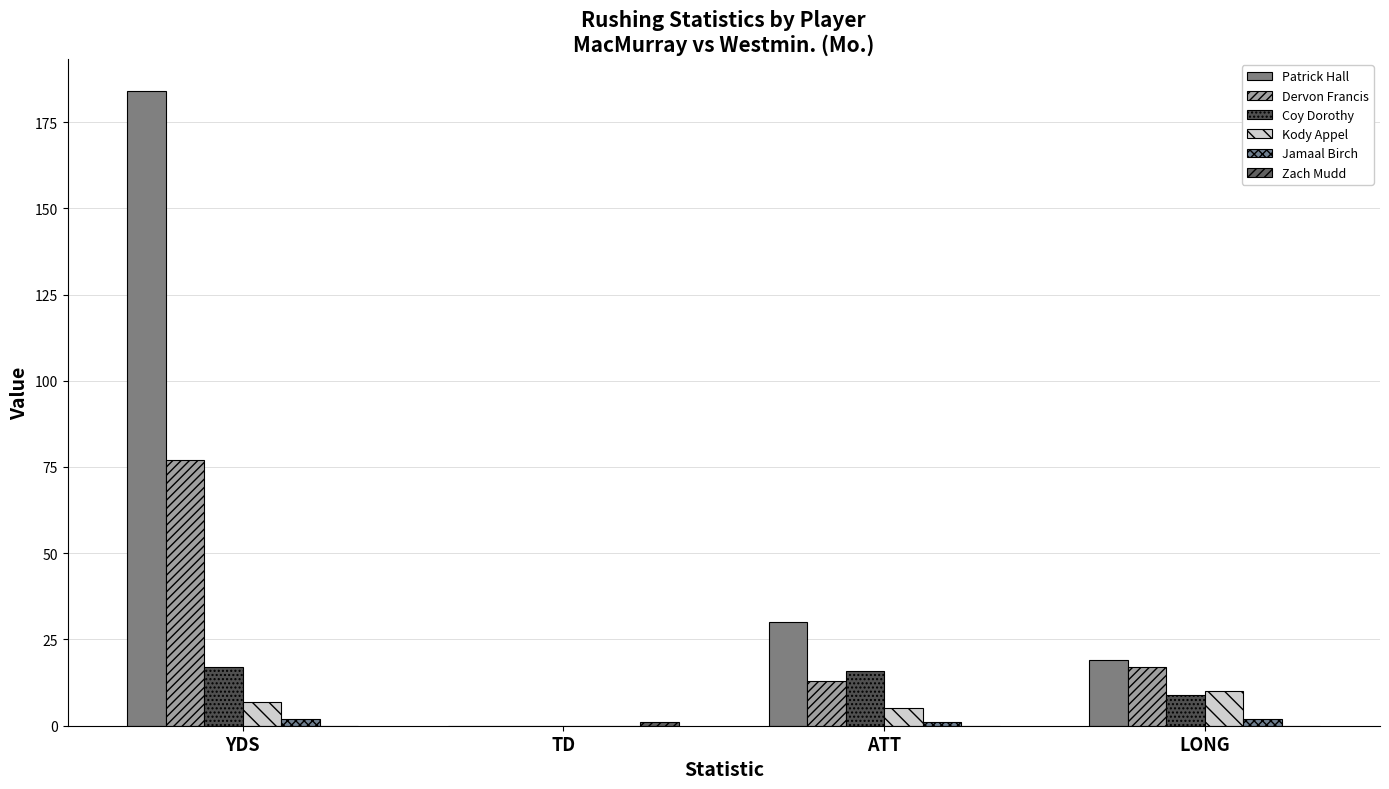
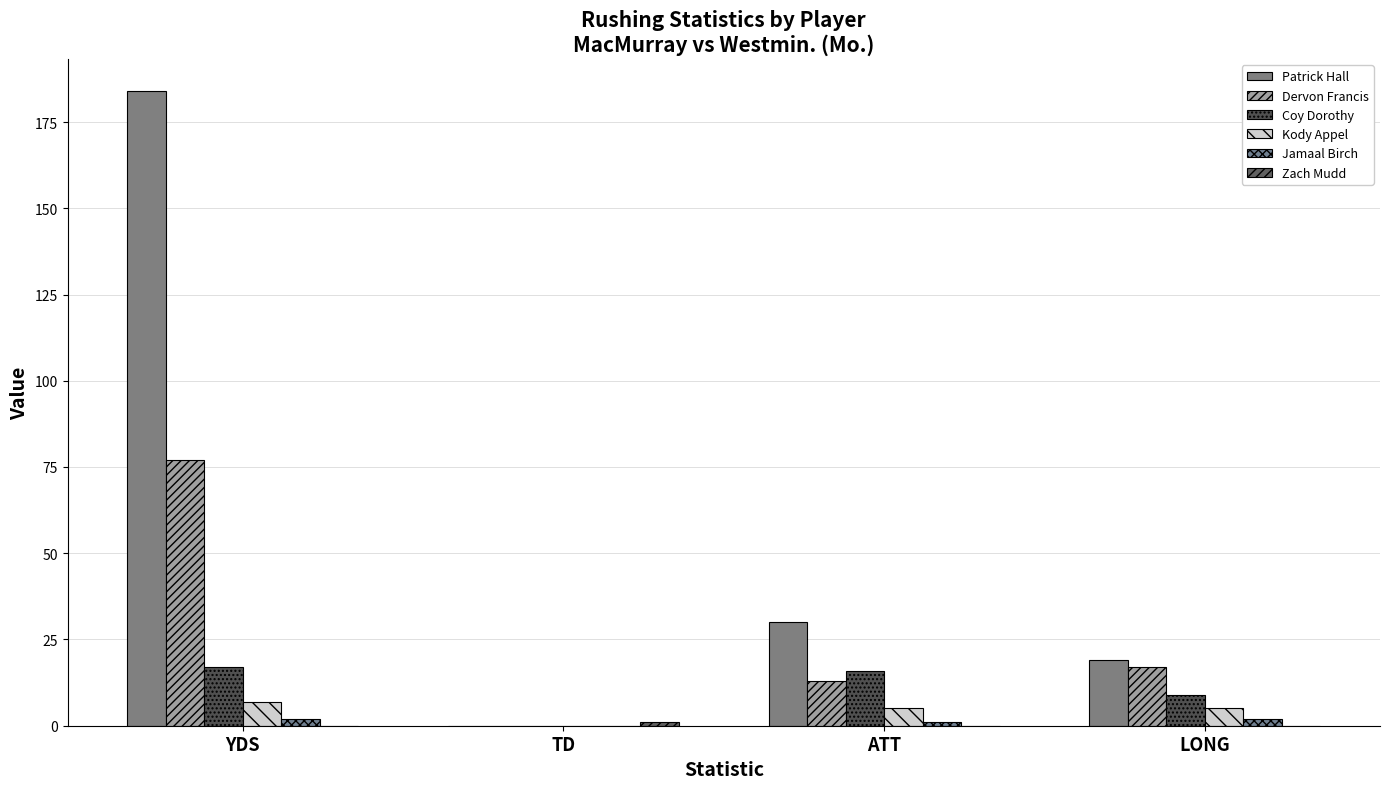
  {
    "Kody Appel": {
      "YDS": 7,
      "TD": 0,
      "ATT": 5,
-     "LONG": 10
+     "LONG": 5
    }
  }
